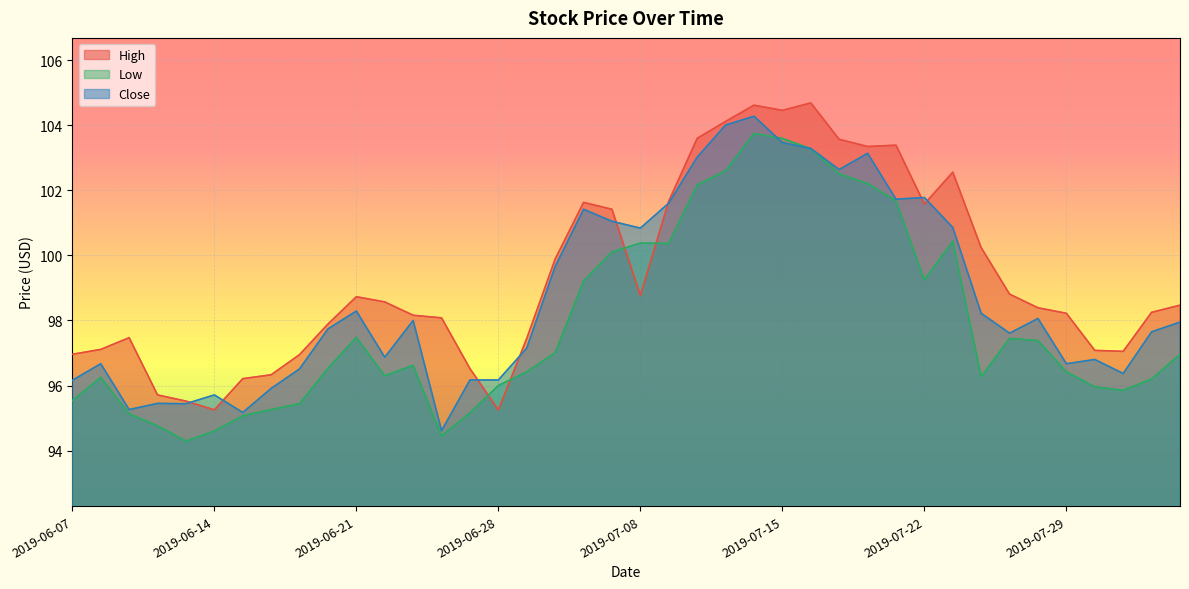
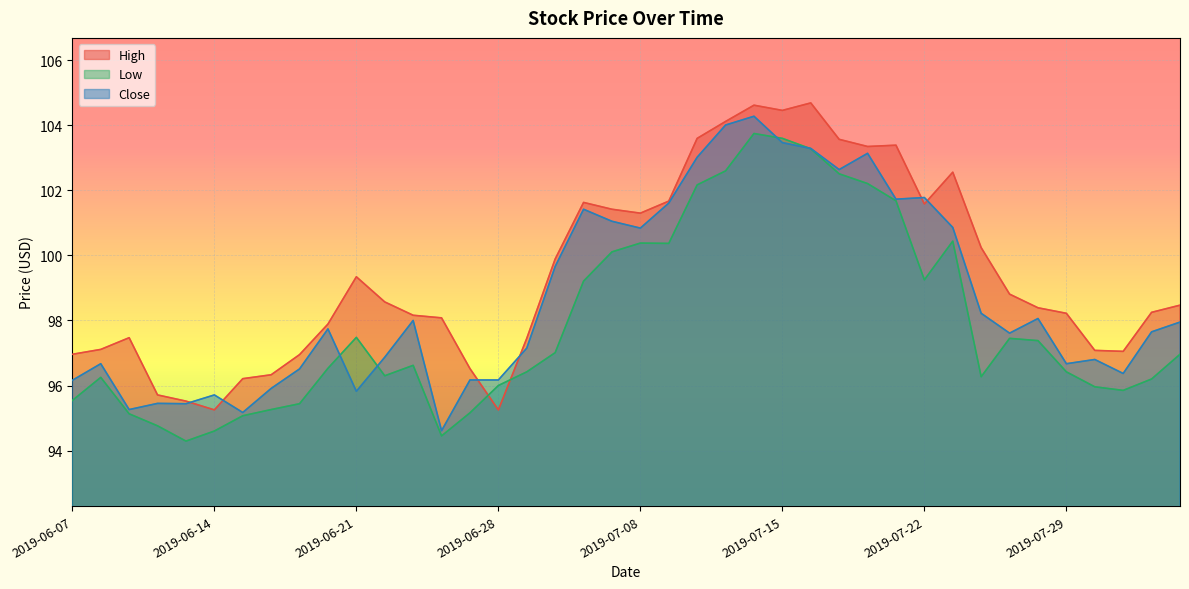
  {
    "High": {
      "2019-06-07": 97.0,
      "2019-06-14": 95.3,
-     "2019-06-21": 98.7,
+     "2019-06-21": 99.3,
      "2019-06-28": 95.2,
-     "2019-07-08": 98.8,
+     "2019-07-08": 101.3,
      "2019-07-15": 104.5,
      "2019-07-22": 101.6,
      "2019-07-29": 98.2
    },
    "Low": {
      "2019-06-07": 95.5,
      "2019-06-14": 94.6,
      "2019-06-21": 97.5,
      "2019-06-28": 96.0,
      "2019-07-08": 100.4,
      "2019-07-15": 103.6,
      "2019-07-22": 99.3,
      "2019-07-29": 96.4
    },
    "Close": {
      "2019-06-07": 96.2,
      "2019-06-14": 95.7,
-     "2019-06-21": 98.3,
+     "2019-06-21": 95.8,
      "2019-06-28": 96.2,
      "2019-07-08": 100.8,
      "2019-07-15": 103.5,
      "2019-07-22": 101.8,
      "2019-07-29": 96.7
    }
  }
